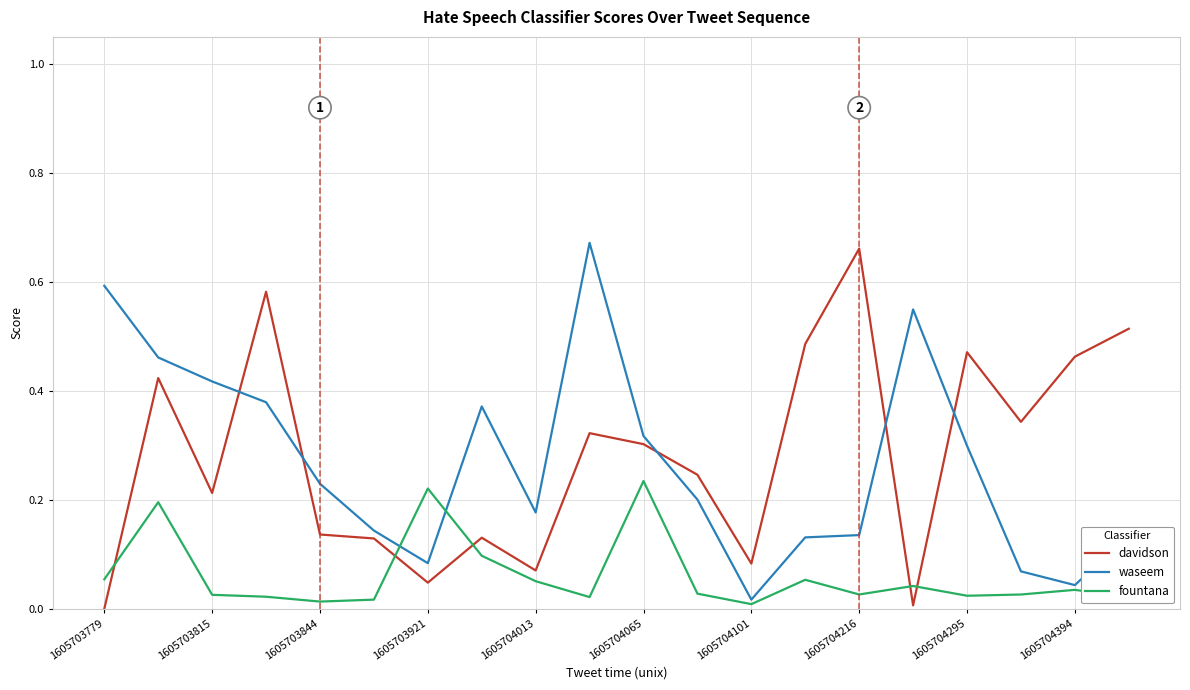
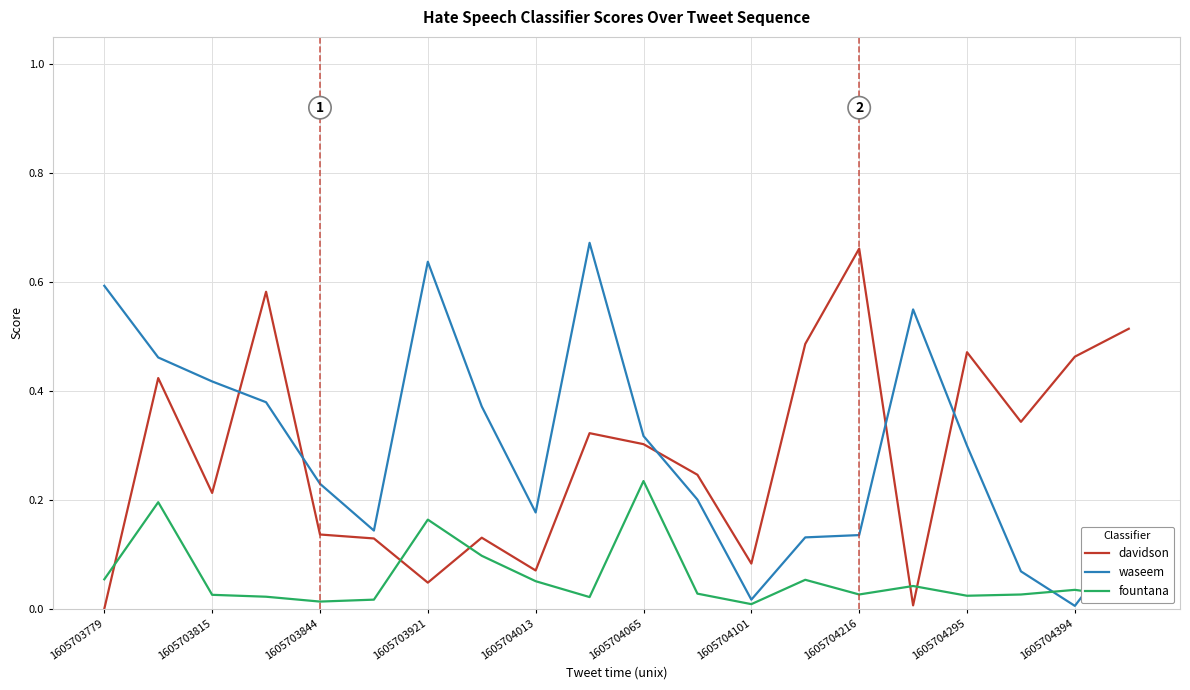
  {
    "davidson": {
      "1605703779": 0.00,
      "1605703815": 0.21,
      "1605703844": 0.14,
      "1605703921": 0.05,
      "1605704013": 0.07,
      "1605704065": 0.30,
      "1605704101": 0.08,
      "1605704216": 0.66,
      "1605704295": 0.47,
      "1605704394": 0.46
    },
    "waseem": {
      "1605703779": 0.59,
      "1605703815": 0.42,
      "1605703844": 0.23,
-     "1605703921": 0.08,
+     "1605703921": 0.64,
      "1605704013": 0.18,
      "1605704065": 0.32,
      "1605704101": 0.02,
      "1605704216": 0.14,
      "1605704295": 0.30,
-     "1605704394": 0.04
+     "1605704394": 0.01
    },
    "fountana": {
      "1605703779": 0.05,
      "1605703815": 0.03,
      "1605703844": 0.01,
-     "1605703921": 0.22,
+     "1605703921": 0.16,
      "1605704013": 0.05,
      "1605704065": 0.23,
      "1605704101": 0.01,
      "1605704216": 0.03,
      "1605704295": 0.02,
      "1605704394": 0.03
    }
  }
